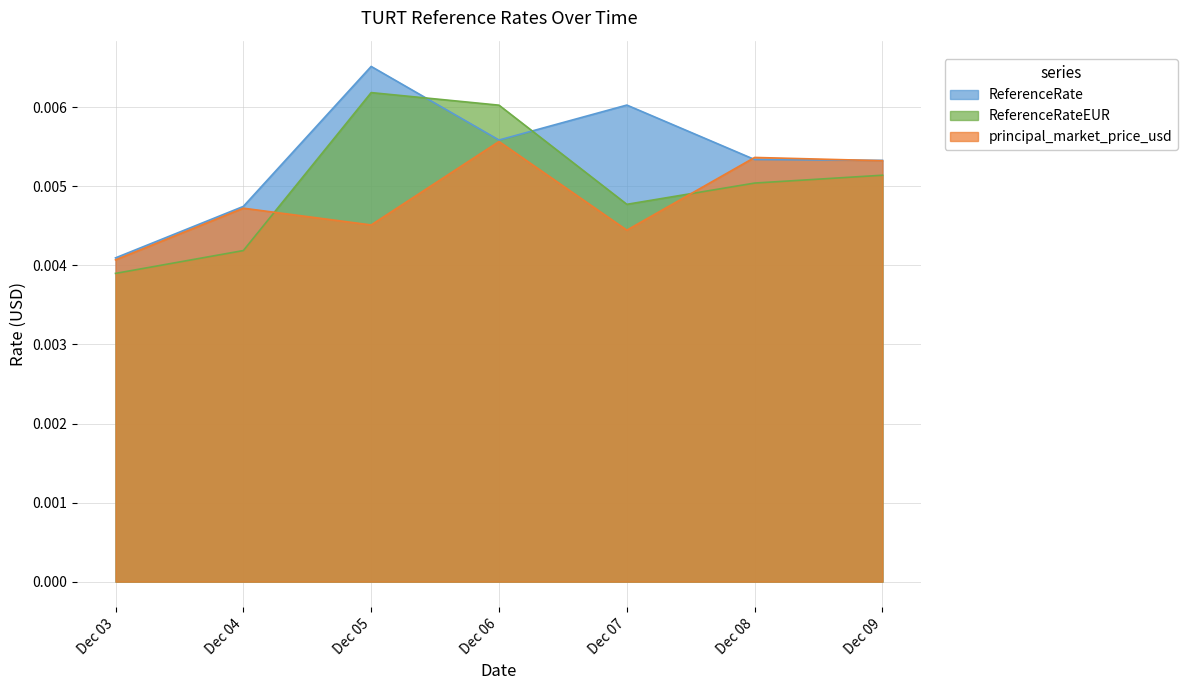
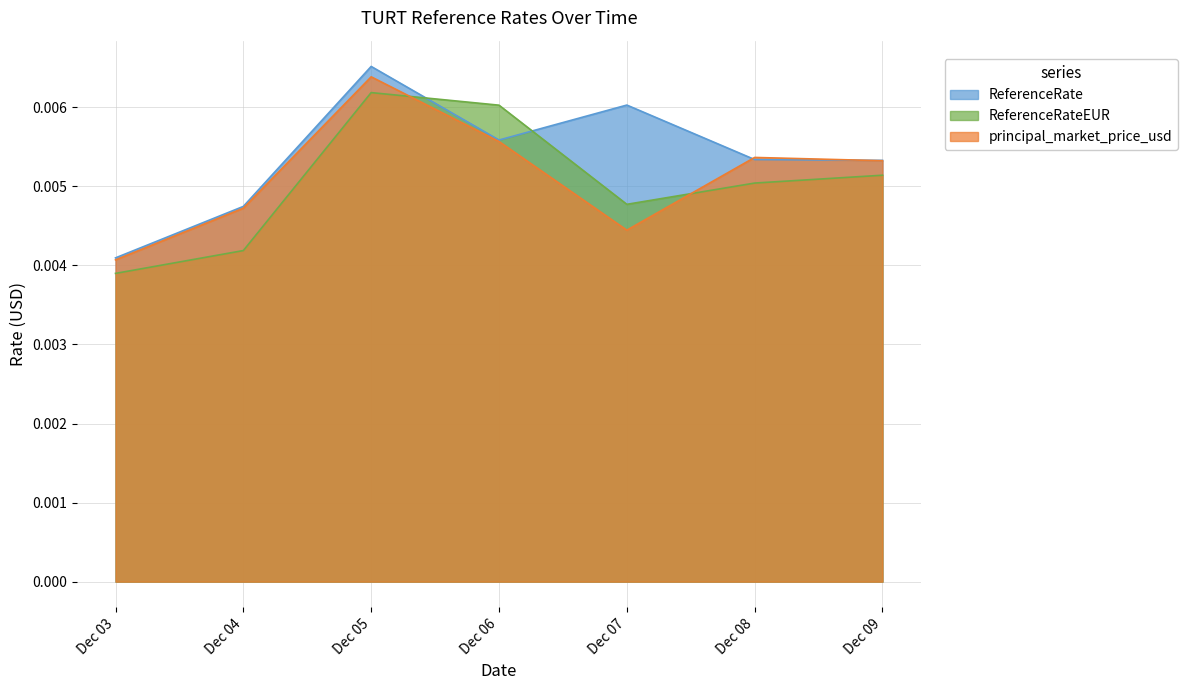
  {
    "ReferenceRate": {
      "Dec 05": 0.0065,
      "Dec 07": 0.0060
    },
    "ReferenceRateEUR": {
      "Dec 03": 0.0039,
      "Dec 04": 0.0042,
      "Dec 05": 0.0062,
      "Dec 06": 0.0060,
      "Dec 07": 0.0048,
      "Dec 08": 0.0050,
      "Dec 09": 0.0051
    },
    "principal_market_price_usd": {
-     "Dec 05": 0.0045,
+     "Dec 05": 0.0064,
      "Dec 07": 0.0044
    }
  }
